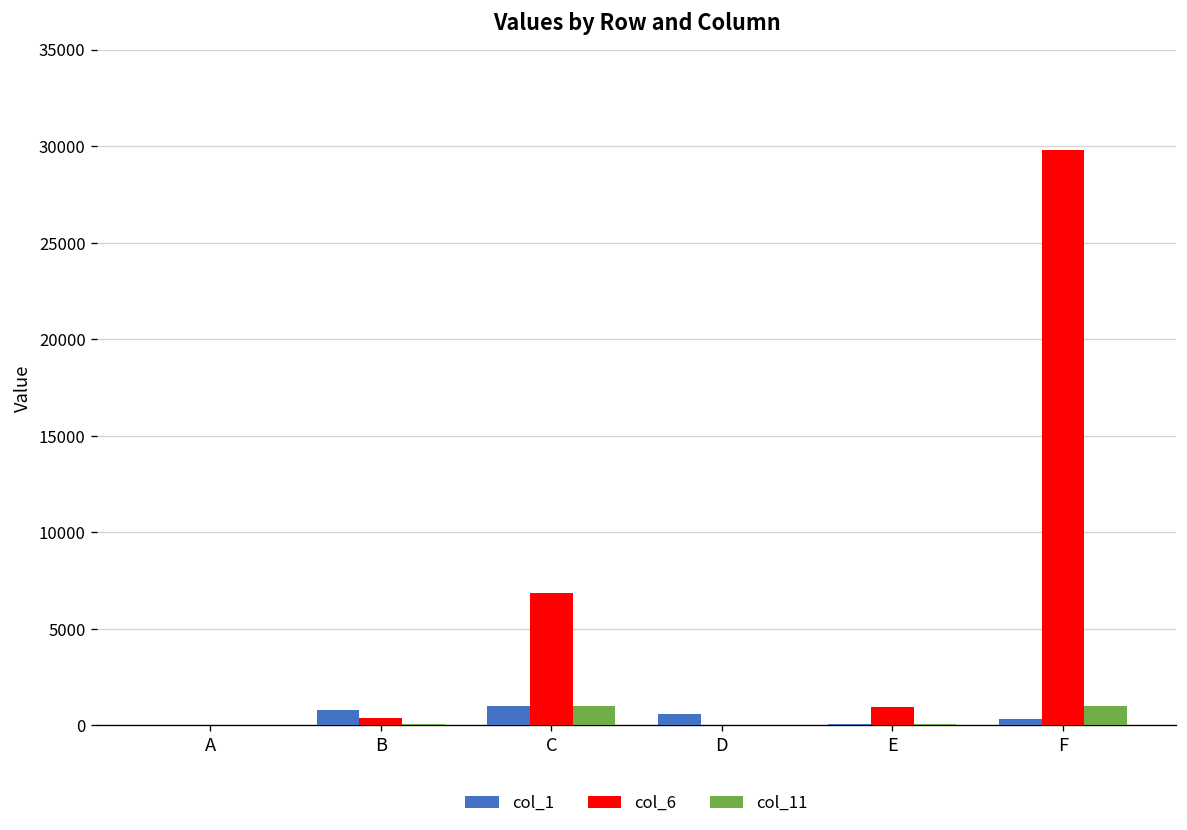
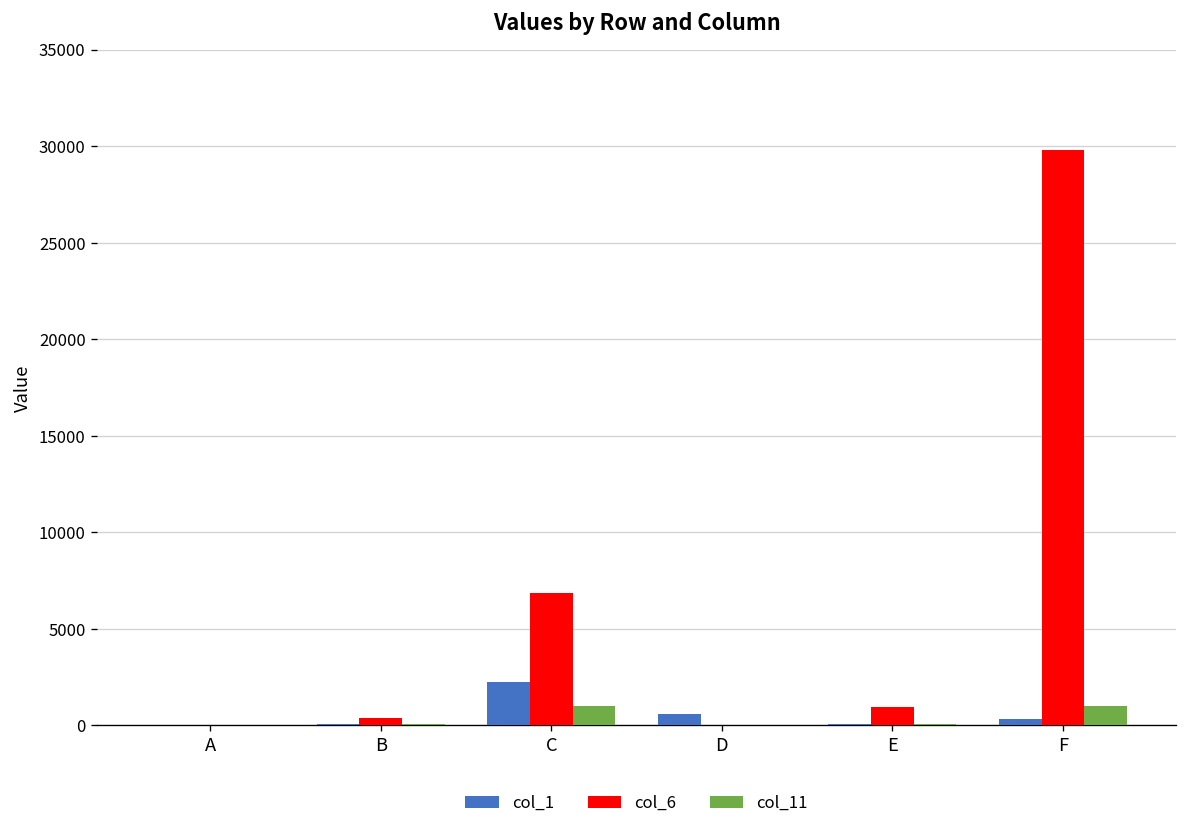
  {
    "col_1": {
-     "B": 800,
-     "C": 1000,
+     "B": 100,
+     "C": 2300,
      "D": 600,
      "F": 300
    },
    "col_6": {
      "B": 400,
      "C": 6900,
      "E": 1000,
      "F": 29800
    },
    "col_11": {
      "C": 1000,
      "F": 1000
    }
  }
